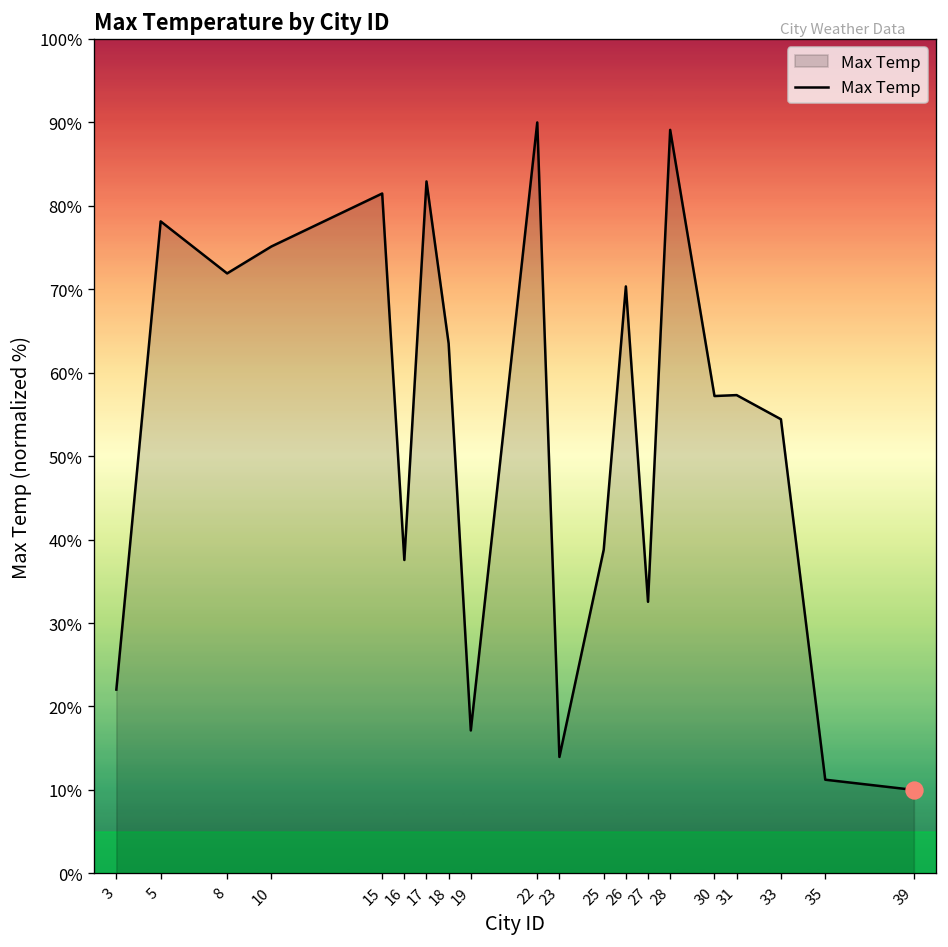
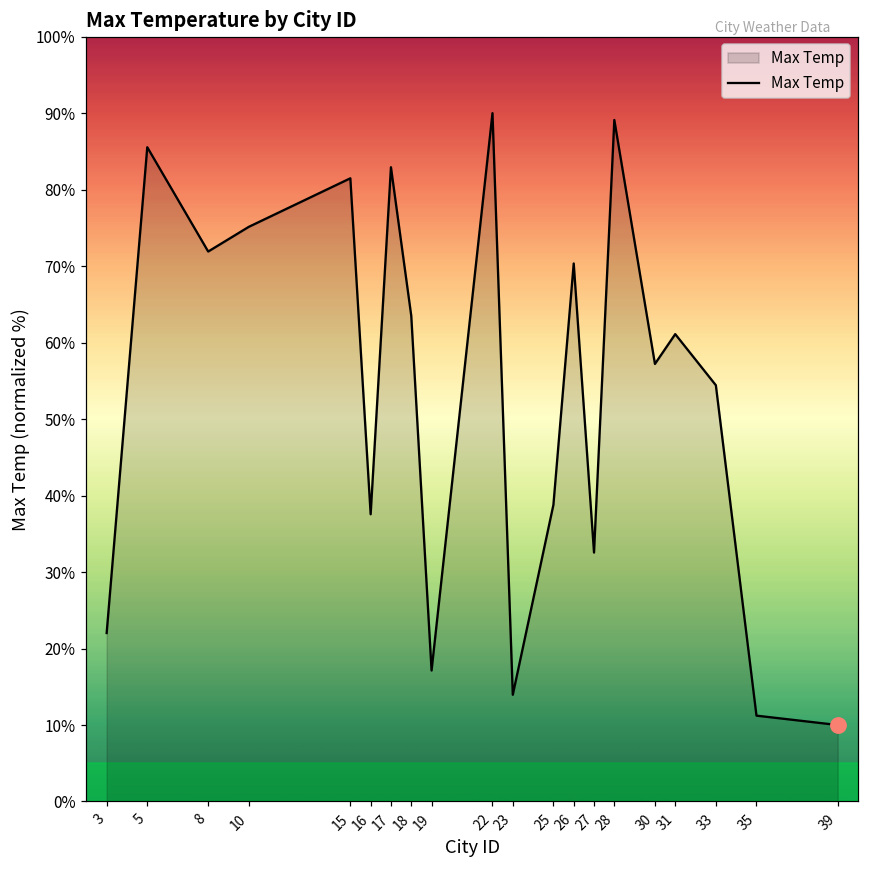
  {
    "Max Temp": {
      "3": "22%",
-     "5": "78%",
+     "5": "86%",
      "8": "72%",
      "10": "75%",
      "15": "81%",
      "16": "38%",
      "17": "83%",
      "18": "64%",
      "19": "17%",
      "22": "90%",
      "23": "14%",
      "25": "39%",
      "26": "70%",
      "27": "33%",
      "28": "89%",
      "30": "57%",
-     "31": "57%",
+     "31": "61%",
      "33": "54%",
      "35": "11%"
    }
  }
